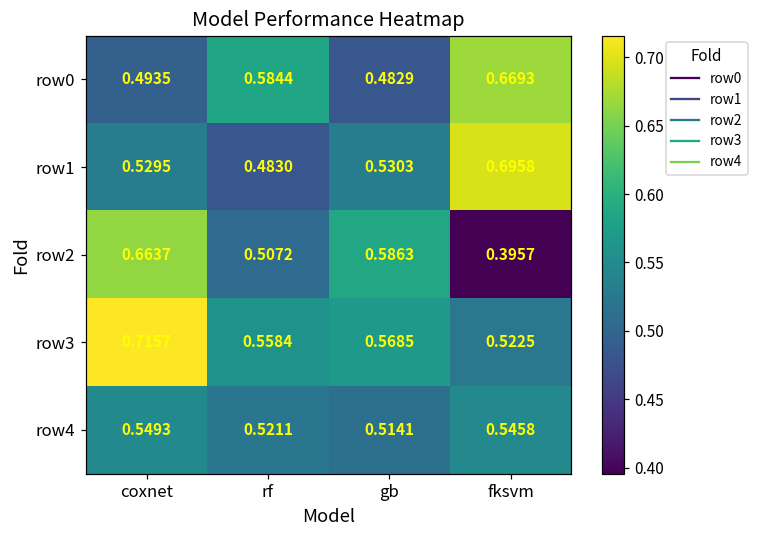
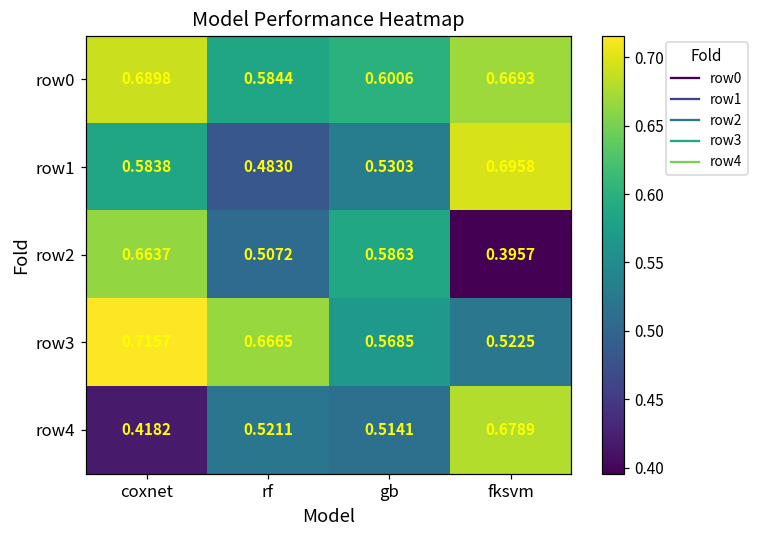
  {
    "row0": {
-     "coxnet": 0.4935,
+     "coxnet": 0.6898,
      "rf": 0.5844,
-     "gb": 0.4829,
+     "gb": 0.6006,
      "fksvm": 0.6693
    },
    "row1": {
-     "coxnet": 0.5295,
+     "coxnet": 0.5838,
      "rf": 0.4830,
      "gb": 0.5303
    },
    "row2": {
      "coxnet": 0.6637,
      "rf": 0.5072,
      "gb": 0.5863,
      "fksvm": 0.3957
    },
    "row3": {
-     "rf": 0.5584,
+     "rf": 0.6665,
      "gb": 0.5685,
      "fksvm": 0.5225
    },
    "row4": {
-     "coxnet": 0.5493,
+     "coxnet": 0.4182,
      "rf": 0.5211,
      "gb": 0.5141,
-     "fksvm": 0.5458
+     "fksvm": 0.6789
    }
  }
